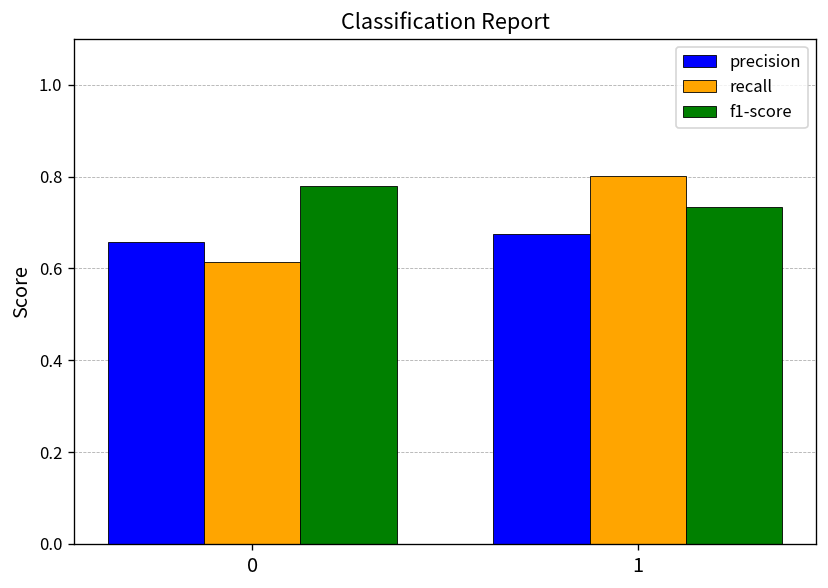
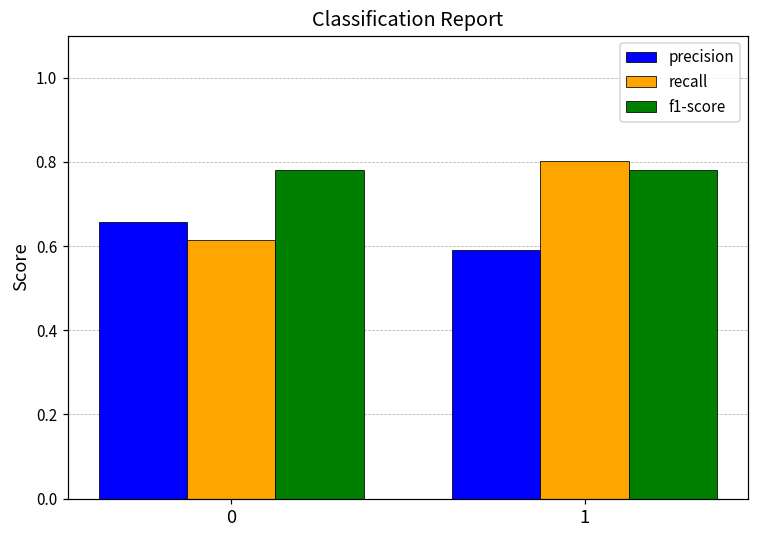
  {
    "precision": {
      "0": 0.66,
-     "1": 0.68
+     "1": 0.59
    },
    "recall": {
      "0": 0.61,
      "1": 0.80
    },
    "f1-score": {
      "0": 0.78,
-     "1": 0.73
+     "1": 0.78
    }
  }
